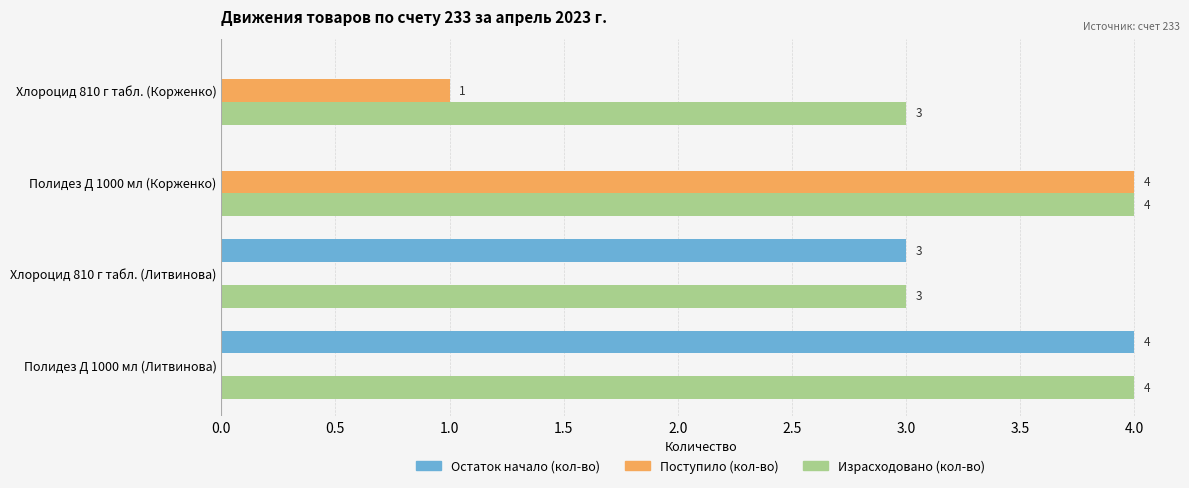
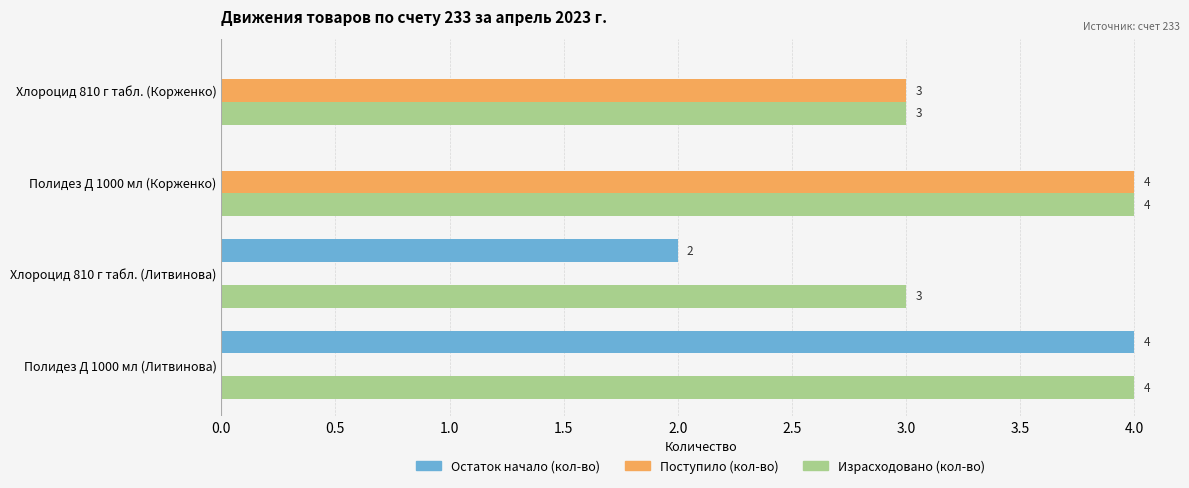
  {
    "Остаток начало (кол-во)": {
-     "Хлороцид 810 г табл. (Литвинова)": 3,
+     "Хлороцид 810 г табл. (Литвинова)": 2,
      "Полидез Д 1000 мл (Литвинова)": 4
    },
    "Поступило (кол-во)": {
-     "Хлороцид 810 г табл. (Корженко)": 1,
+     "Хлороцид 810 г табл. (Корженко)": 3,
      "Полидез Д 1000 мл (Корженко)": 4
    },
    "Израсходовано (кол-во)": {
      "Хлороцид 810 г табл. (Корженко)": 3,
      "Полидез Д 1000 мл (Корженко)": 4,
      "Хлороцид 810 г табл. (Литвинова)": 3,
      "Полидез Д 1000 мл (Литвинова)": 4
    }
  }
